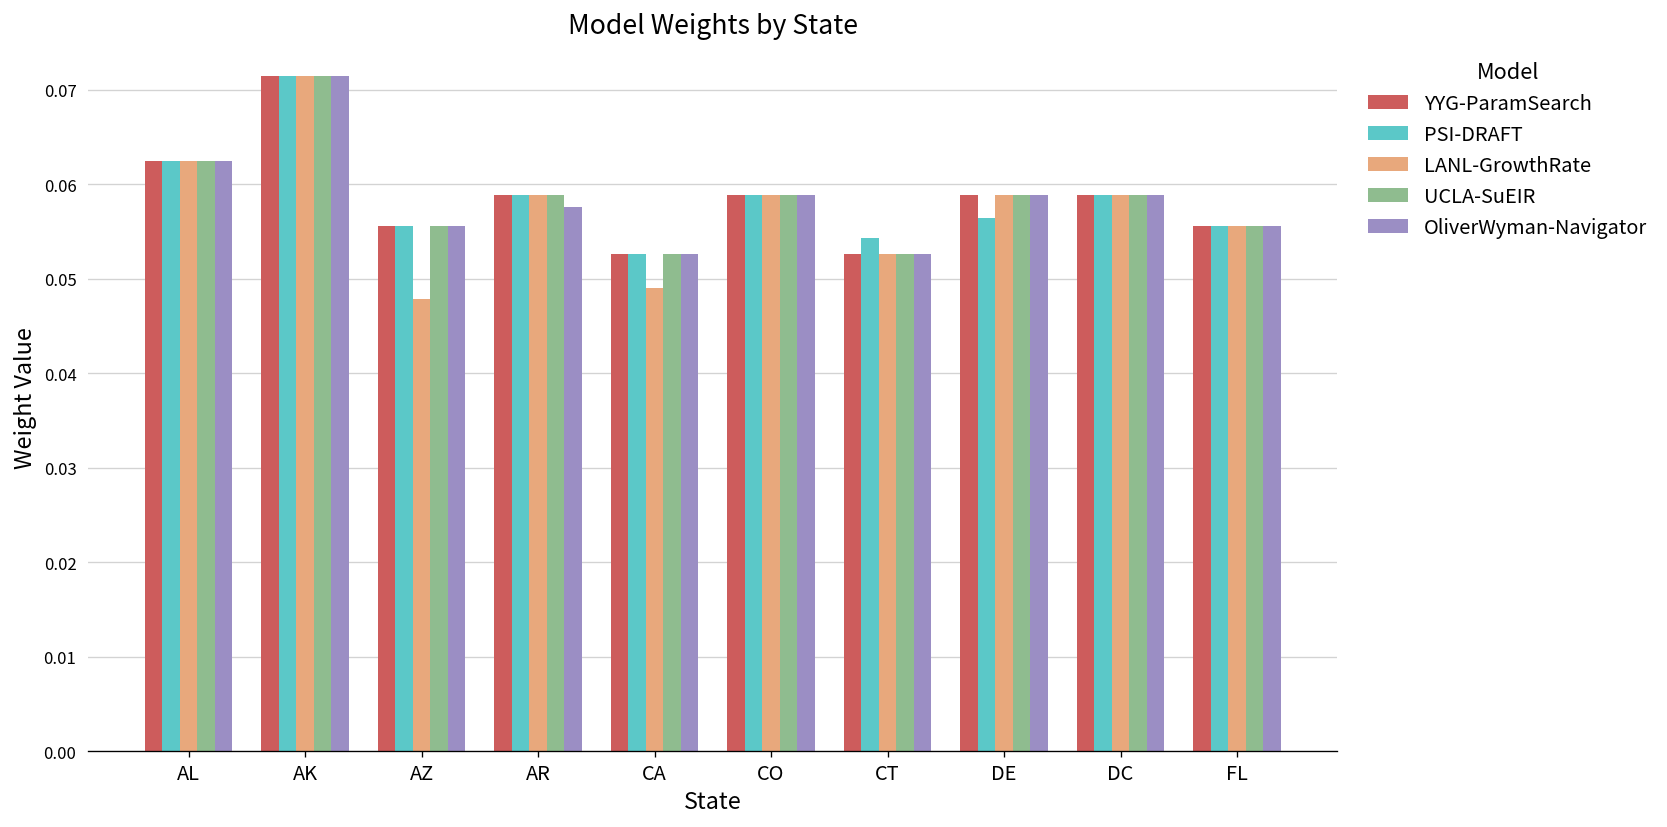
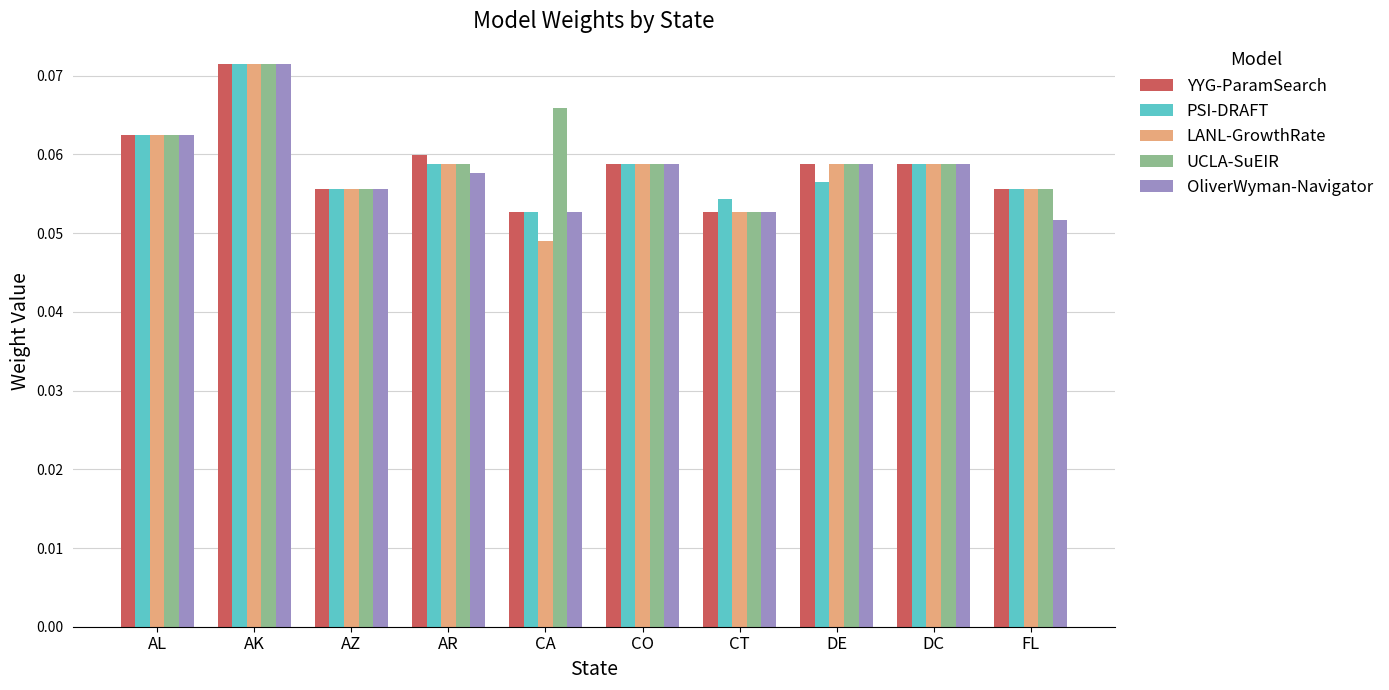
  {
    "YYG-ParamSearch": {
      "AL": 0.063,
      "AK": 0.071,
      "AZ": 0.056,
-     "AR": 0.059,
+     "AR": 0.060,
      "CA": 0.053,
      "CO": 0.059,
      "CT": 0.053,
      "DE": 0.059,
      "DC": 0.059,
      "FL": 0.056
    },
    "PSI-DRAFT": {
      "AL": 0.063,
      "AK": 0.071,
      "AZ": 0.056,
      "AR": 0.059,
      "CA": 0.053,
      "CO": 0.059,
      "CT": 0.054,
      "DE": 0.056,
      "DC": 0.059,
      "FL": 0.056
    },
    "LANL-GrowthRate": {
      "AL": 0.063,
      "AK": 0.071,
-     "AZ": 0.048,
+     "AZ": 0.056,
      "AR": 0.059,
      "CA": 0.049,
      "CO": 0.059,
      "CT": 0.053,
      "DE": 0.059,
      "DC": 0.059,
      "FL": 0.056
    },
    "UCLA-SuEIR": {
      "AL": 0.063,
      "AK": 0.071,
      "AZ": 0.056,
      "AR": 0.059,
-     "CA": 0.053,
+     "CA": 0.066,
      "CO": 0.059,
      "CT": 0.053,
      "DE": 0.059,
      "DC": 0.059,
      "FL": 0.056
    },
    "OliverWyman-Navigator": {
      "AL": 0.063,
      "AK": 0.071,
      "AZ": 0.056,
      "AR": 0.058,
      "CA": 0.053,
      "CO": 0.059,
      "CT": 0.053,
      "DE": 0.059,
      "DC": 0.059,
-     "FL": 0.056
+     "FL": 0.052
    }
  }
